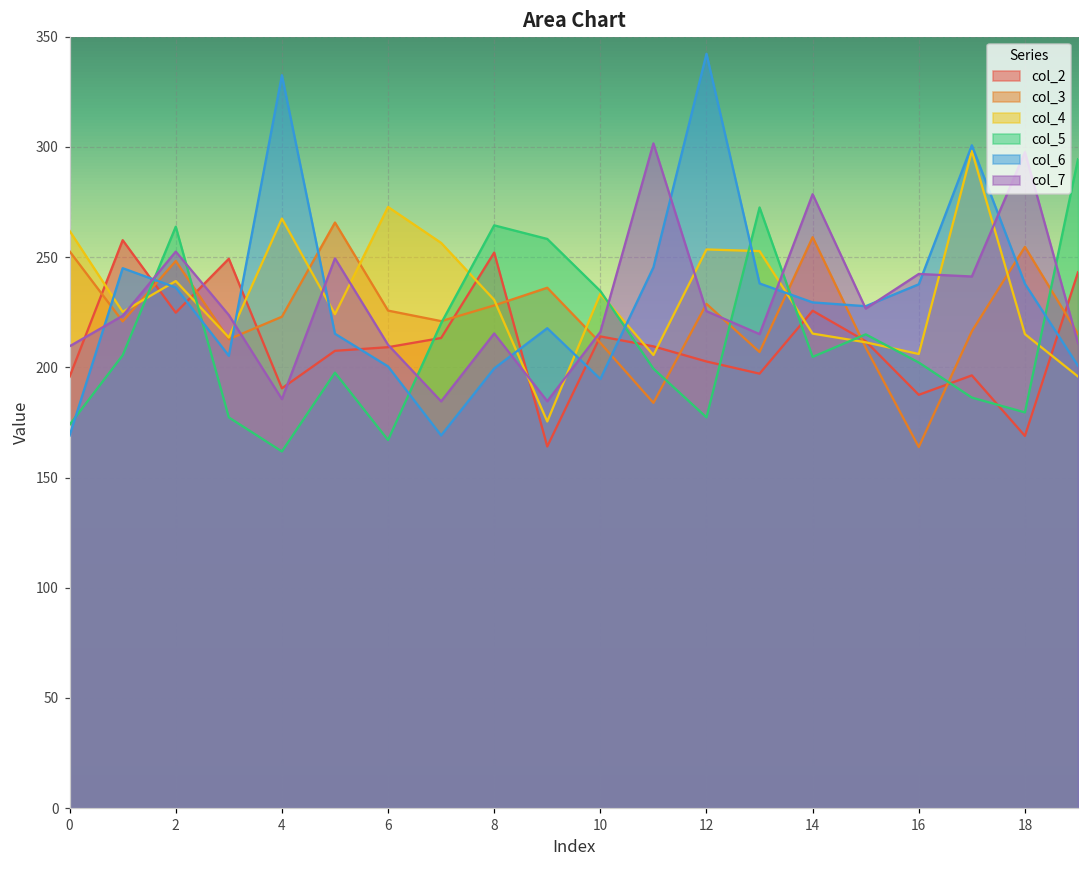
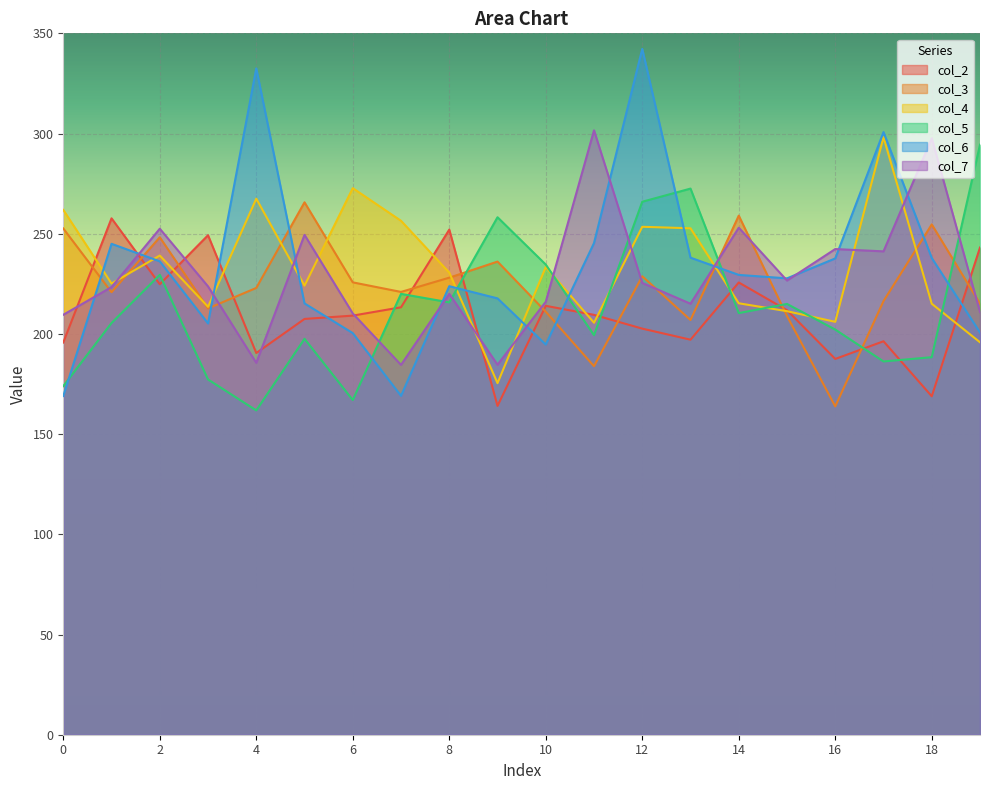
  {
    "col_5": {
      "0": 174,
-     "2": 264,
+     "2": 229,
      "4": 162,
      "6": 167,
-     "8": 264,
-     "12": 177,
-     "14": 205,
+     "8": 216,
+     "12": 266,
+     "14": 210,
      "16": 202,
-     "18": 180
+     "18": 188
    },
    "col_6": {
      "0": 169,
      "2": 236,
      "4": 333,
      "6": 200,
-     "8": 199,
+     "8": 224,
      "10": 195,
      "12": 342,
      "14": 229,
      "16": 238,
      "18": 238
    },
    "col_7": {
      "0": 210,
      "2": 253,
      "4": 186,
-     "8": 215,
+     "8": 220,
      "10": 216,
      "12": 225,
-     "14": 279,
+     "14": 253,
      "16": 242
    }
  }
